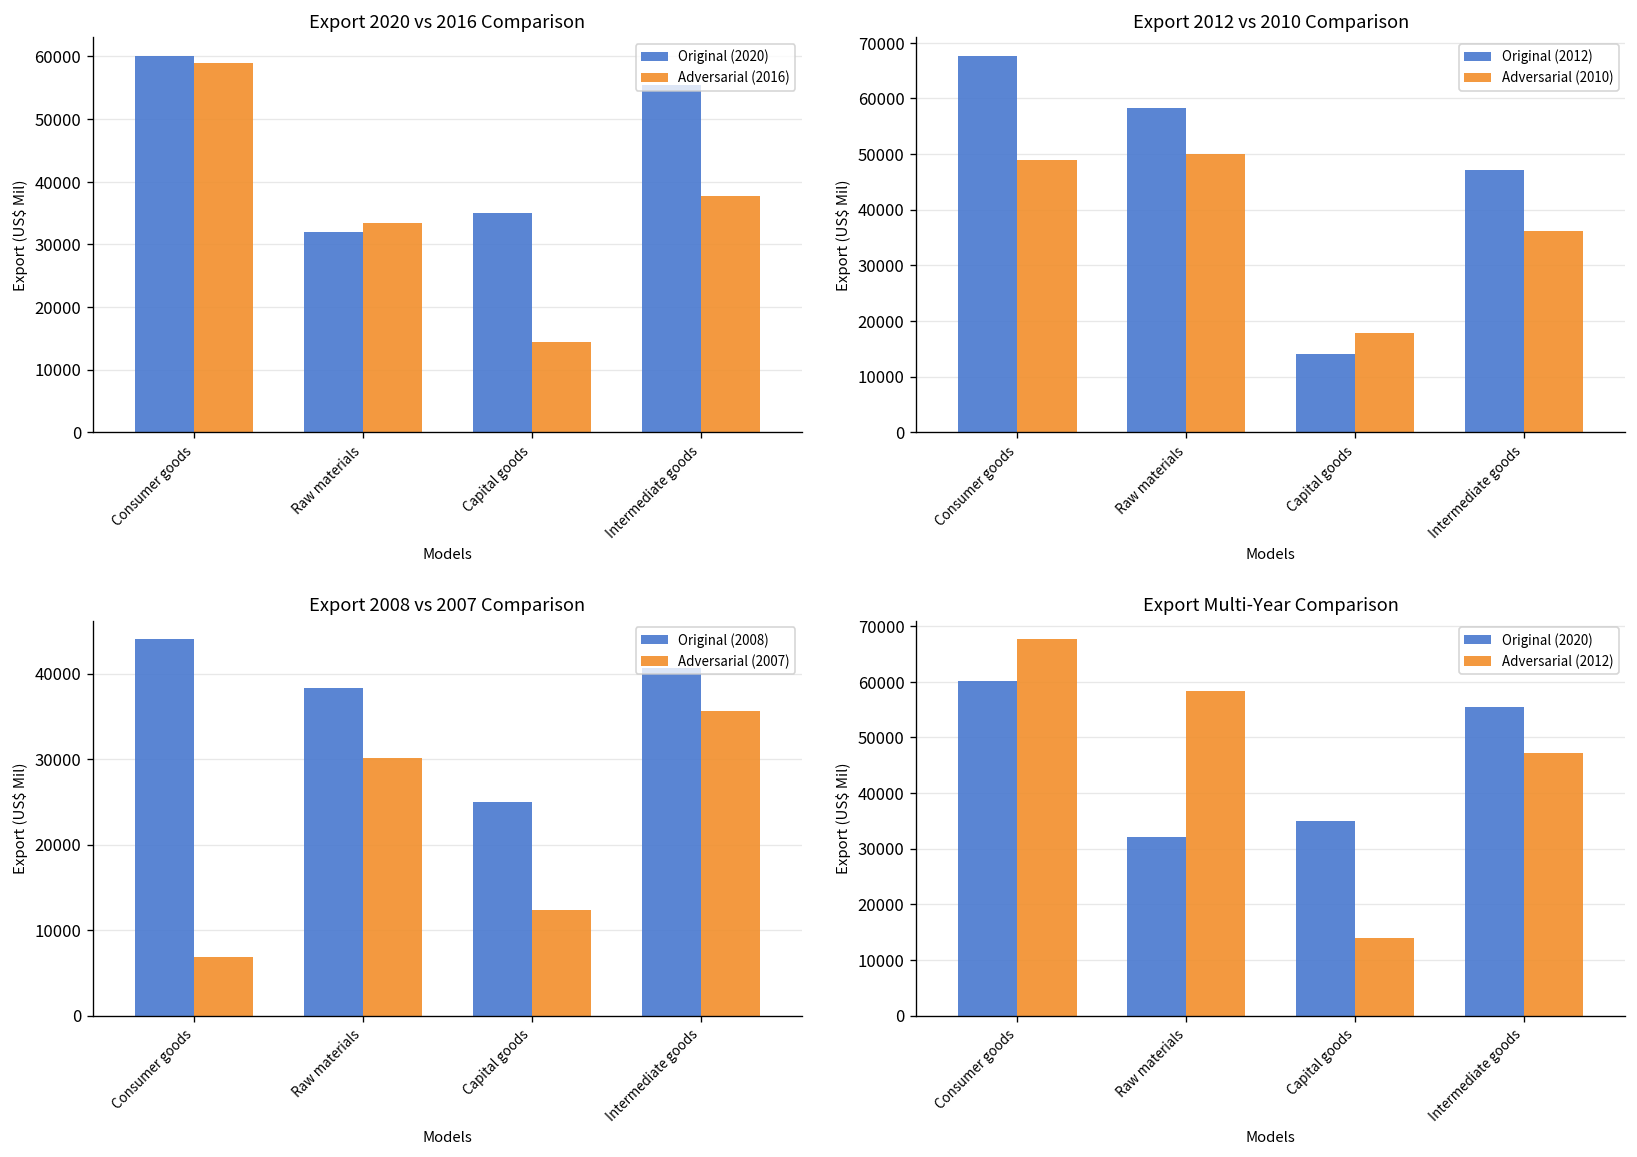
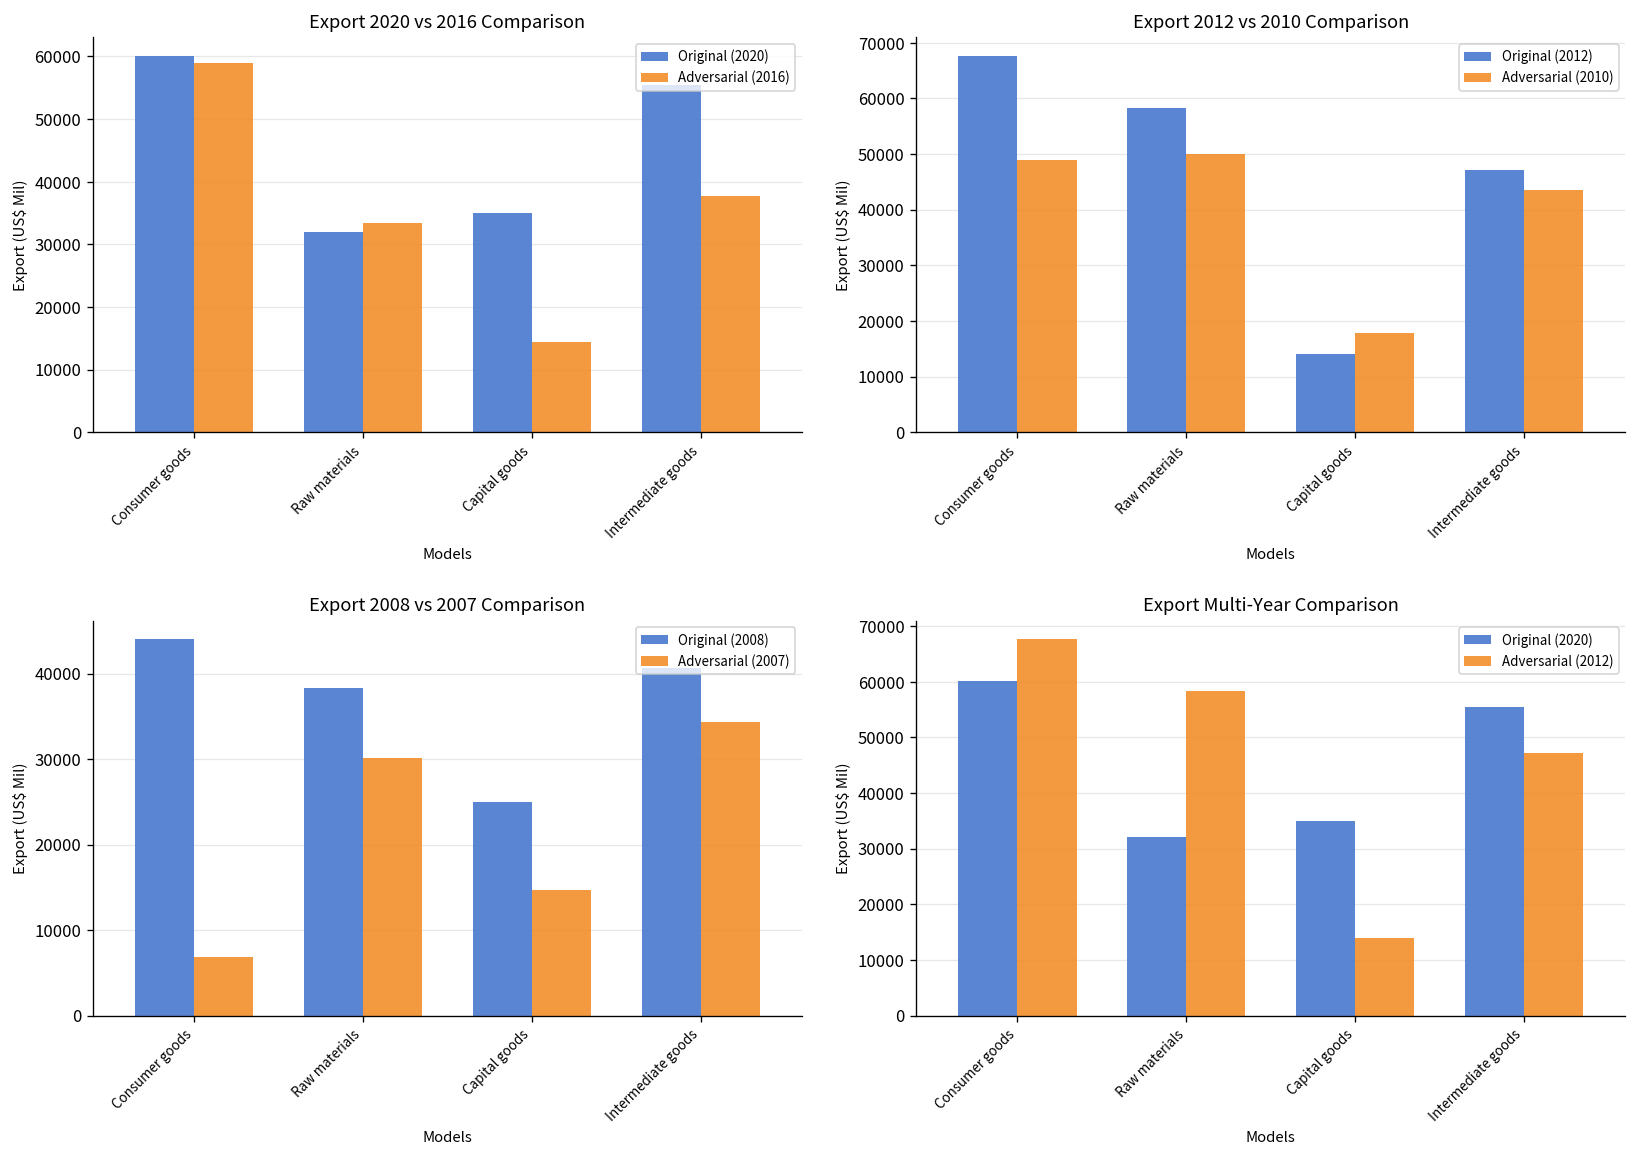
  {
    "Export 2020 vs 2016 Comparison": {
      "Original (2020)": {
        "Consumer goods": 60000,
        "Raw materials": 32000,
        "Capital goods": 35000
      },
      "Adversarial (2016)": {
        "Consumer goods": 59000,
        "Raw materials": 33000,
        "Capital goods": 14000,
        "Intermediate goods": 38000
      }
    },
    "Export 2012 vs 2010 Comparison": {
      "Original (2012)": {
        "Consumer goods": 68000,
        "Raw materials": 58000,
        "Capital goods": 14000,
        "Intermediate goods": 47000
      },
      "Adversarial (2010)": {
        "Consumer goods": 49000,
        "Raw materials": 50000,
        "Capital goods": 18000,
-       "Intermediate goods": 36000
+       "Intermediate goods": 44000
      }
    },
    "Export 2008 vs 2007 Comparison": {
      "Original (2008)": {
        "Consumer goods": 44000,
        "Raw materials": 38000,
        "Capital goods": 25000
      },
      "Adversarial (2007)": {
        "Consumer goods": 7000,
        "Raw materials": 30000,
-       "Capital goods": 12000,
-       "Intermediate goods": 36000
+       "Capital goods": 15000,
+       "Intermediate goods": 34000
      }
    },
    "Export Multi-Year Comparison": {
      "Original (2020)": {
        "Consumer goods": 60000,
        "Raw materials": 32000,
        "Capital goods": 35000,
        "Intermediate goods": 55000
      },
      "Adversarial (2012)": {
        "Consumer goods": 68000,
        "Raw materials": 58000,
        "Capital goods": 14000,
        "Intermediate goods": 47000
      }
    }
  }
